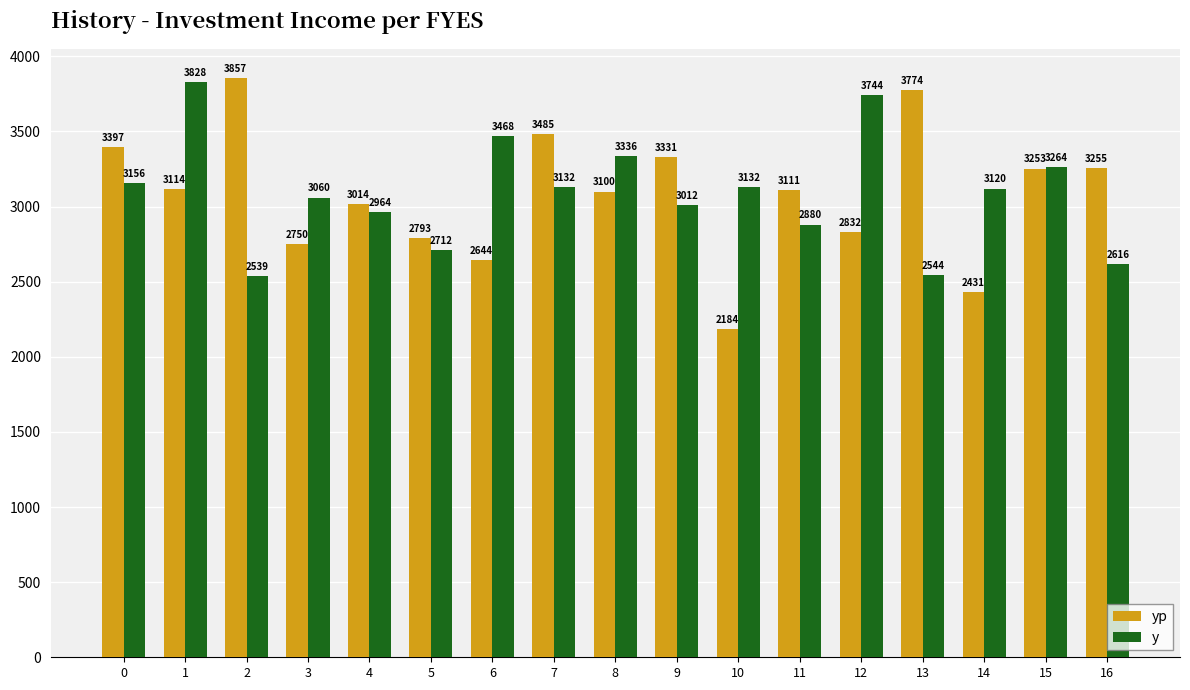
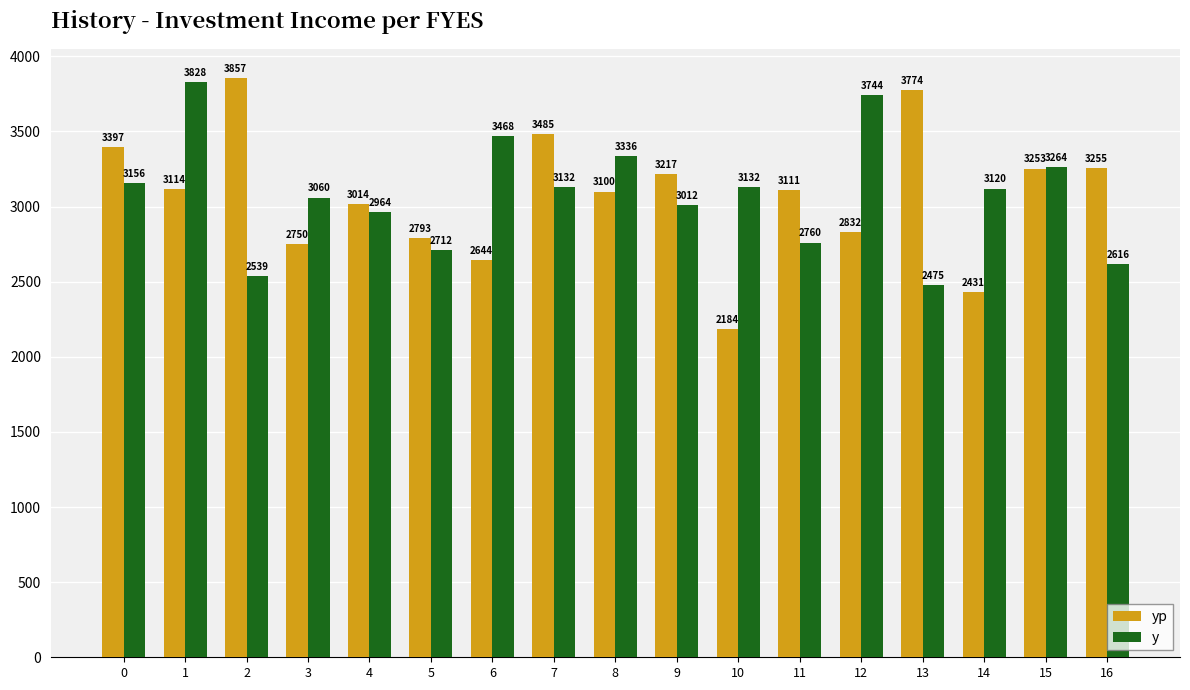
  {
    "yp": {
      "0": 3397,
      "1": 3114,
      "2": 3857,
      "3": 2750,
      "4": 3014,
      "5": 2793,
      "6": 2644,
      "7": 3485,
      "8": 3100,
-     "9": 3331,
+     "9": 3217,
      "10": 2184,
      "11": 3111,
      "12": 2832,
      "13": 3774,
      "14": 2431,
      "15": 3253,
      "16": 3255
    },
    "y": {
      "0": 3156,
      "1": 3828,
      "2": 2539,
      "3": 3060,
      "4": 2964,
      "5": 2712,
      "6": 3468,
      "7": 3132,
      "8": 3336,
      "9": 3012,
      "10": 3132,
-     "11": 2880,
+     "11": 2760,
      "12": 3744,
-     "13": 2544,
+     "13": 2475,
      "14": 3120,
      "15": 3264,
      "16": 2616
    }
  }
